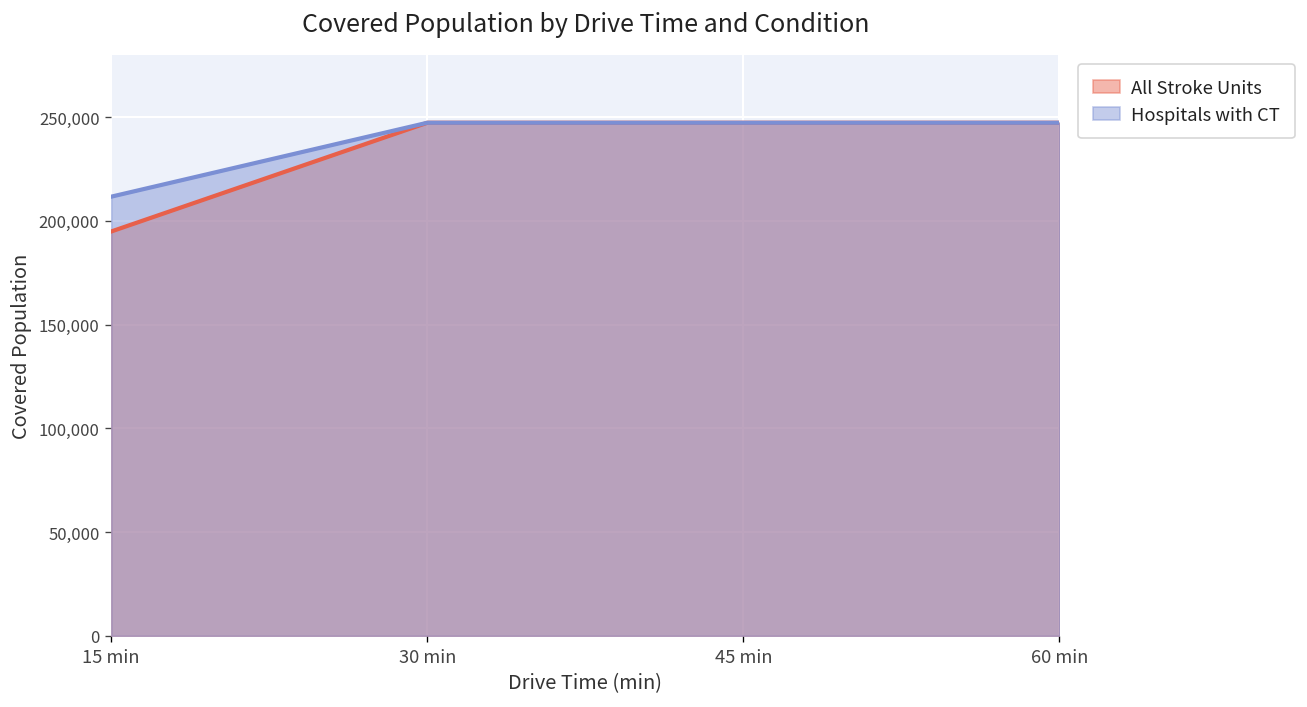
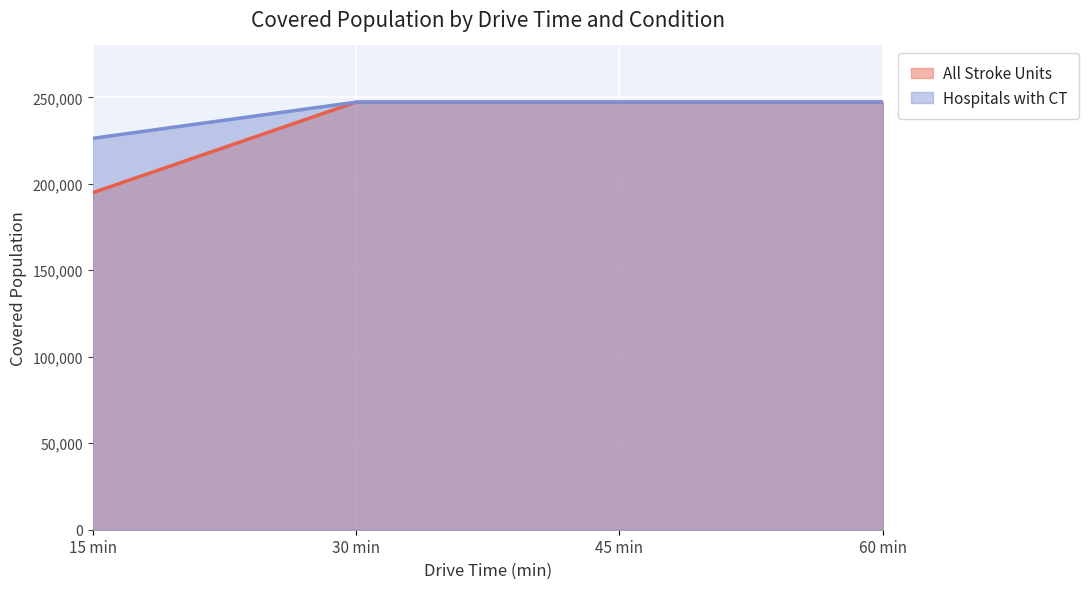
  {
    "All Stroke Units": {
      "15 min": "195,000"
    },
    "Hospitals with CT": {
-     "15 min": "212,000"
+     "15 min": "226,000"
    }
  }
